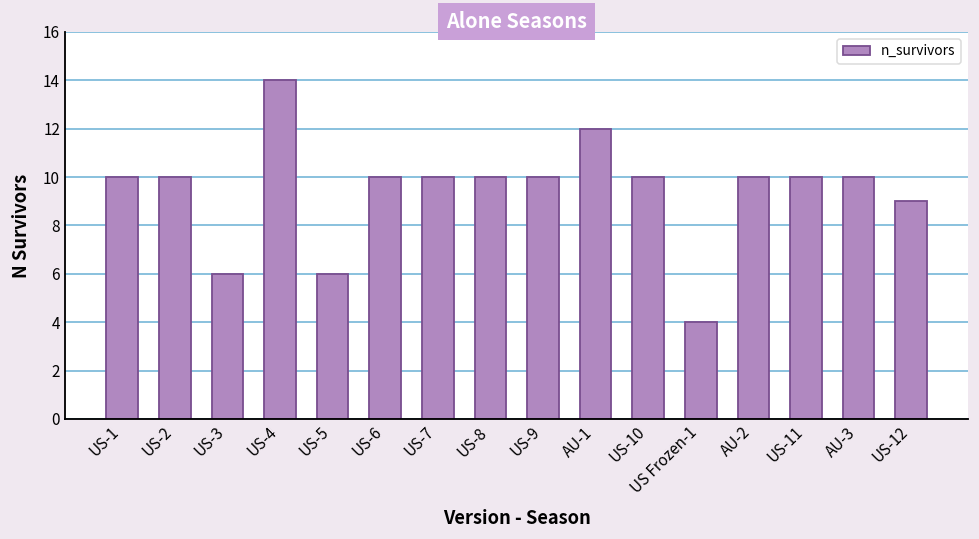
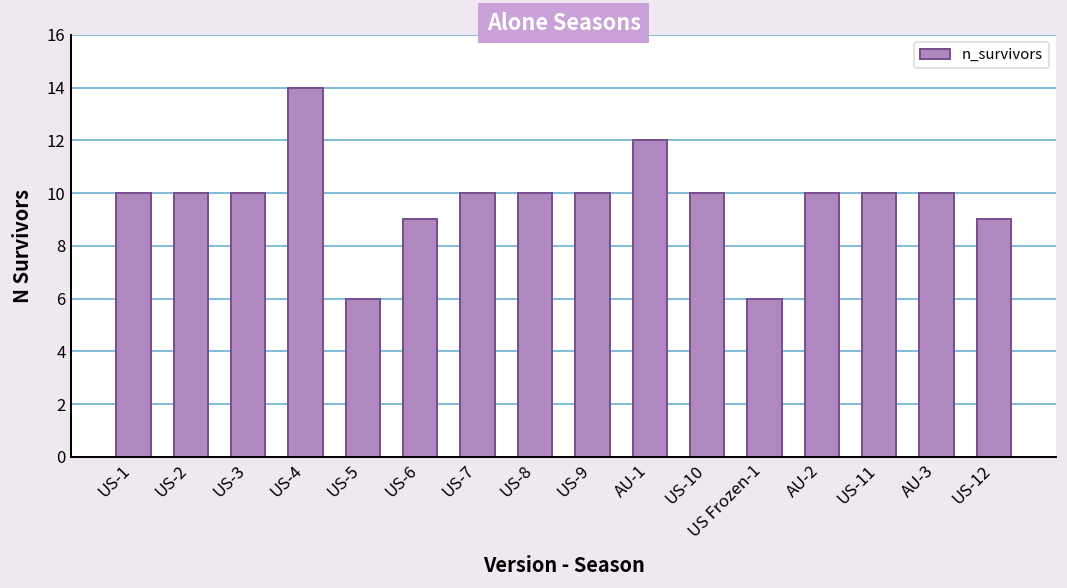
  {
    "US-1": 10,
    "US-2": 10,
-   "US-3": 6,
+   "US-3": 10,
    "US-4": 14,
    "US-5": 6,
-   "US-6": 10,
+   "US-6": 9,
    "US-7": 10,
    "US-8": 10,
    "US-9": 10,
    "AU-1": 12,
    "US-10": 10,
-   "US Frozen-1": 4,
+   "US Frozen-1": 6,
    "AU-2": 10,
    "US-11": 10,
    "AU-3": 10,
    "US-12": 9
  }
